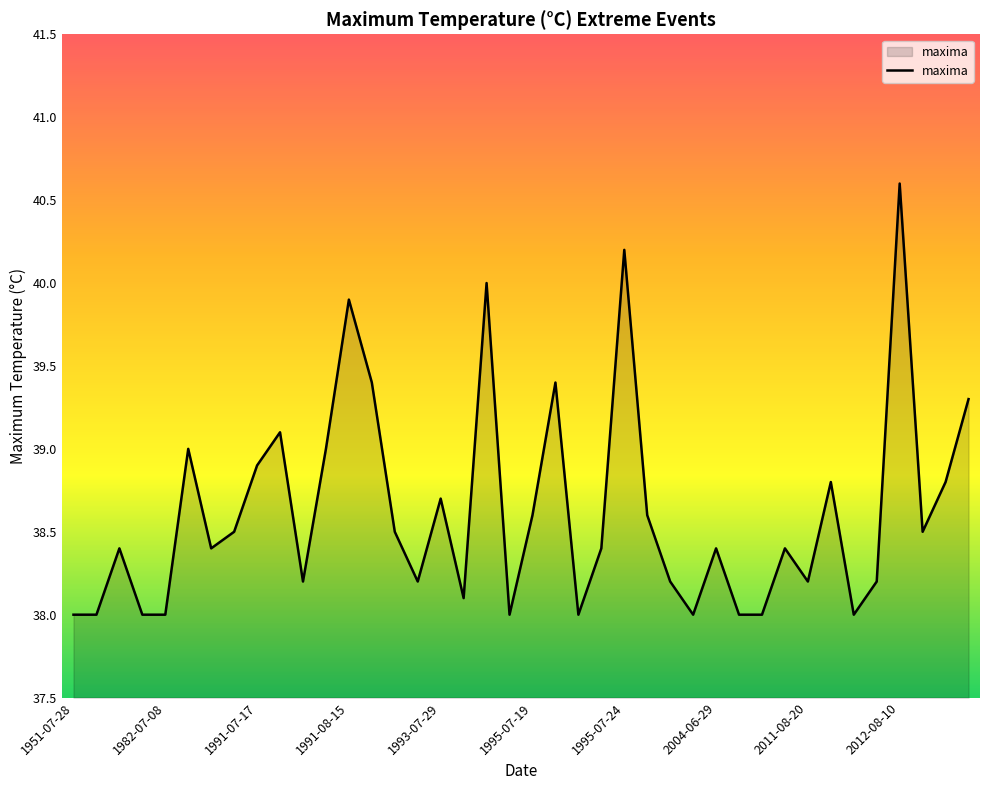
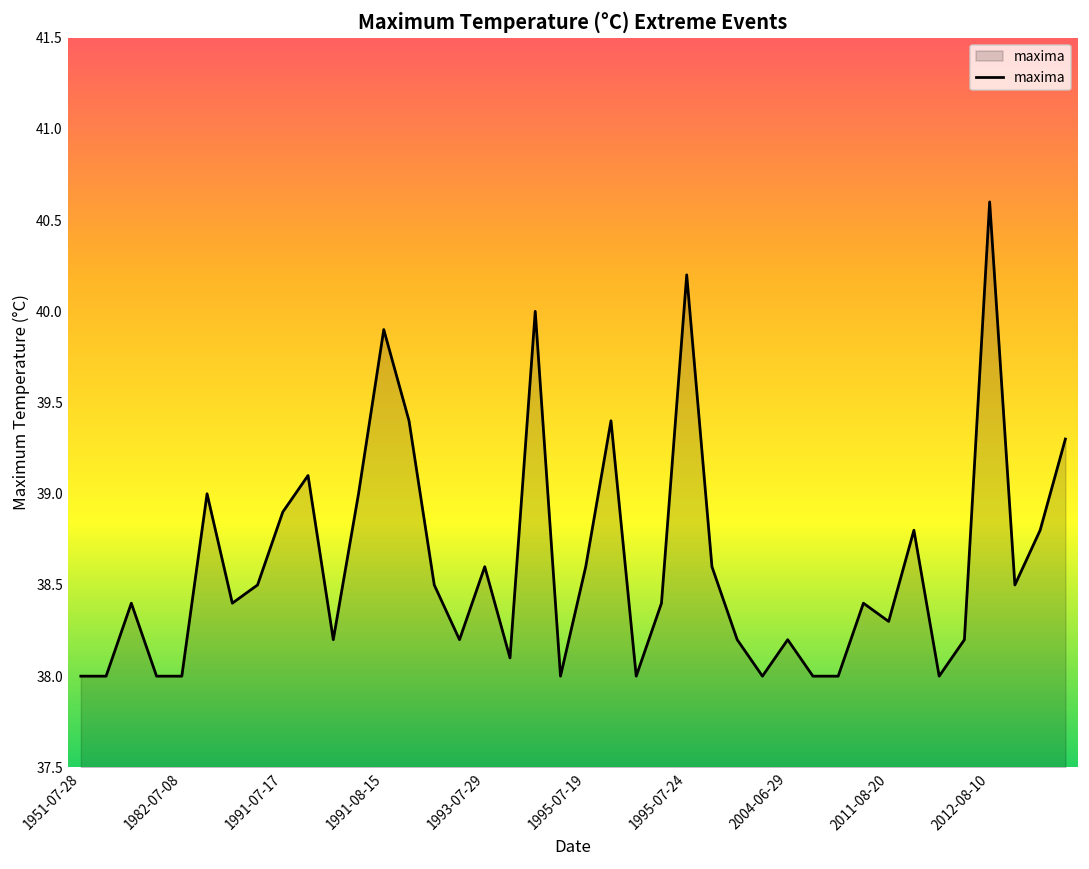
  {
    "1951-07-28": 38.0,
    "1982-07-08": 38.0,
    "1991-07-17": 38.9,
    "1991-08-15": 39.9,
-   "1993-07-29": 38.7,
+   "1993-07-29": 38.6,
    "1995-07-19": 38.6,
    "1995-07-24": 40.2,
-   "2004-06-29": 38.4,
-   "2011-08-20": 38.2,
+   "2004-06-29": 38.2,
+   "2011-08-20": 38.3,
    "2012-08-10": 40.6
  }
